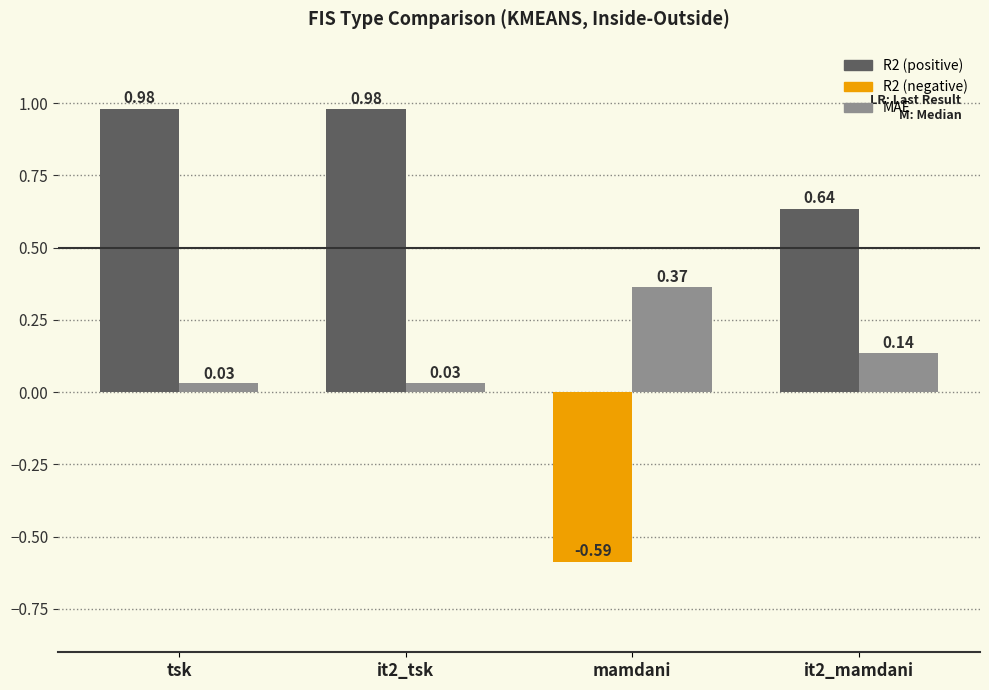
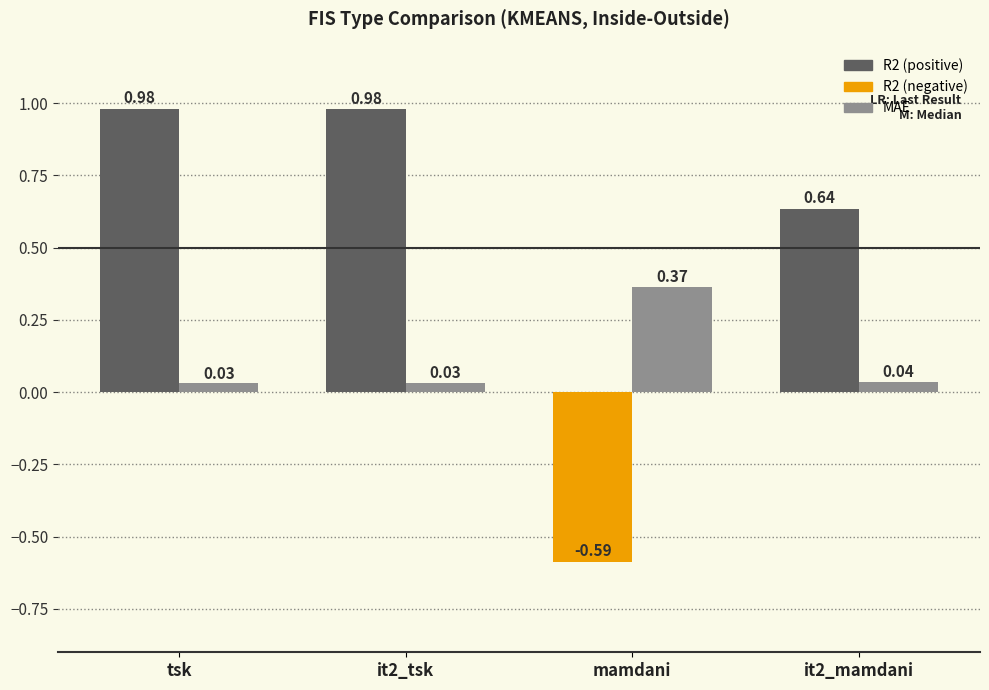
  {
    "MAE": {
      "tsk": 0.03,
      "it2_tsk": 0.03,
      "mamdani": 0.37,
-     "it2_mamdani": 0.14
+     "it2_mamdani": 0.04
    }
  }
